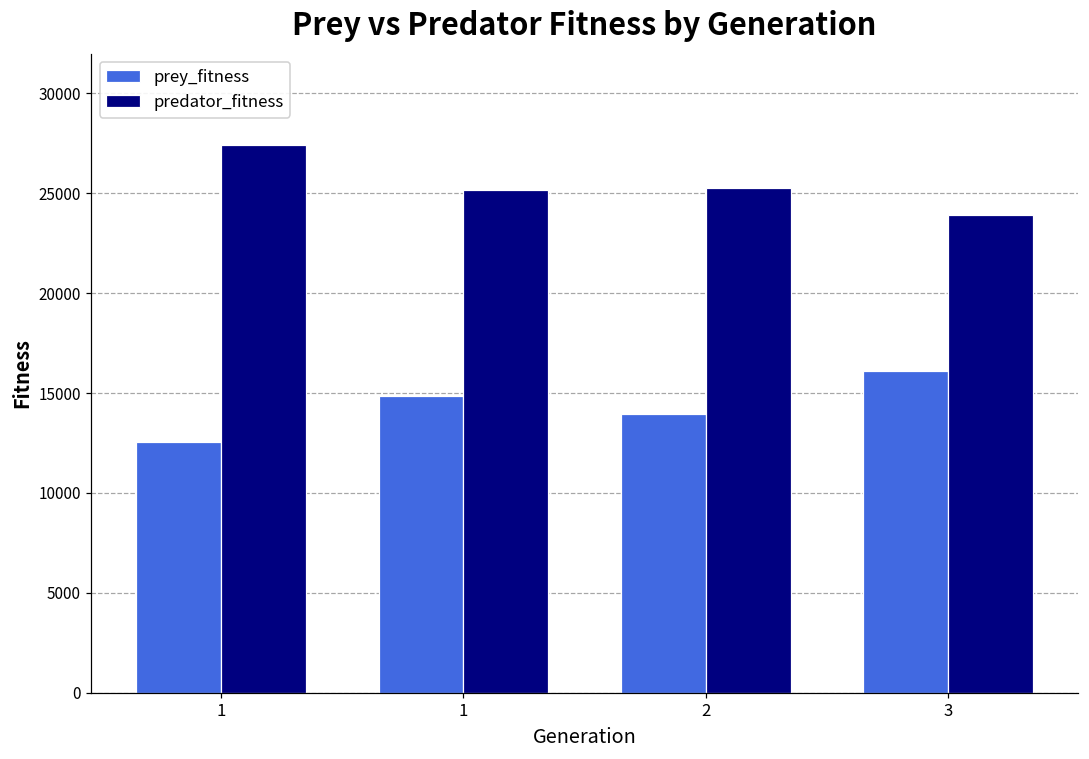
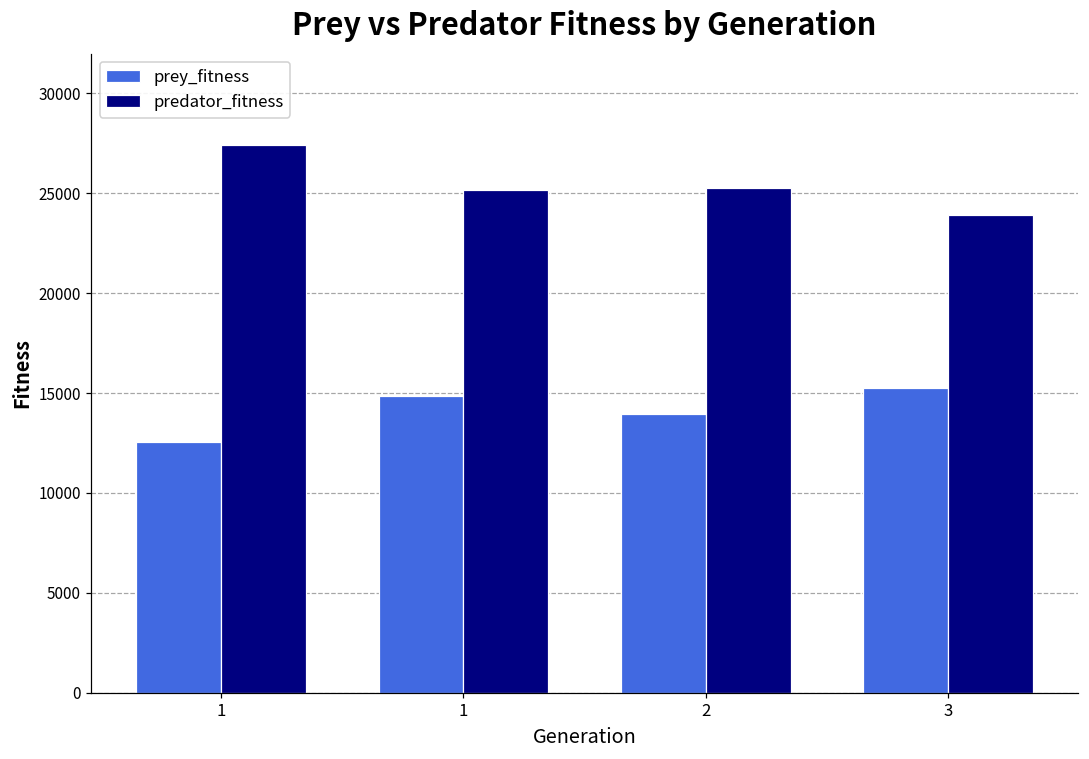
  {
    "prey_fitness": {
      "2": 13900,
-     "3": 16100
+     "3": 15300
    },
    "predator_fitness": {
      "2": 25300,
      "3": 23900
    }
  }
